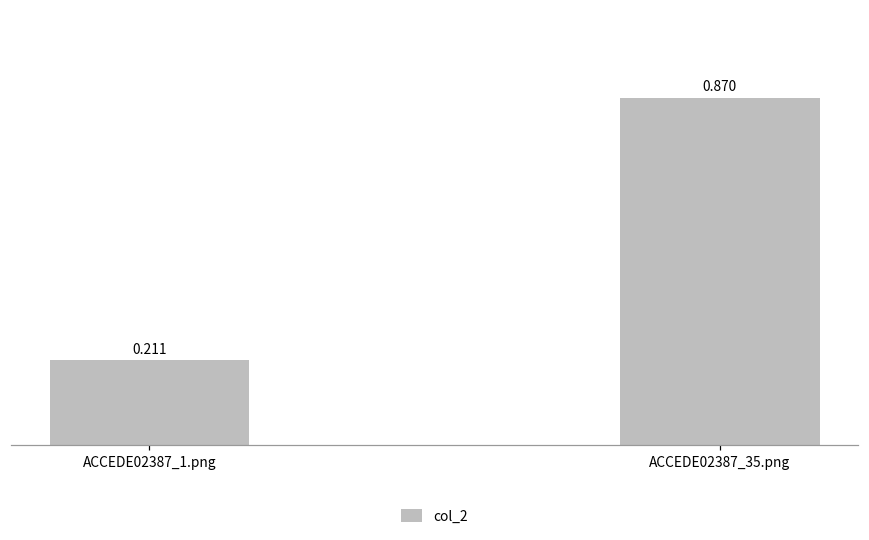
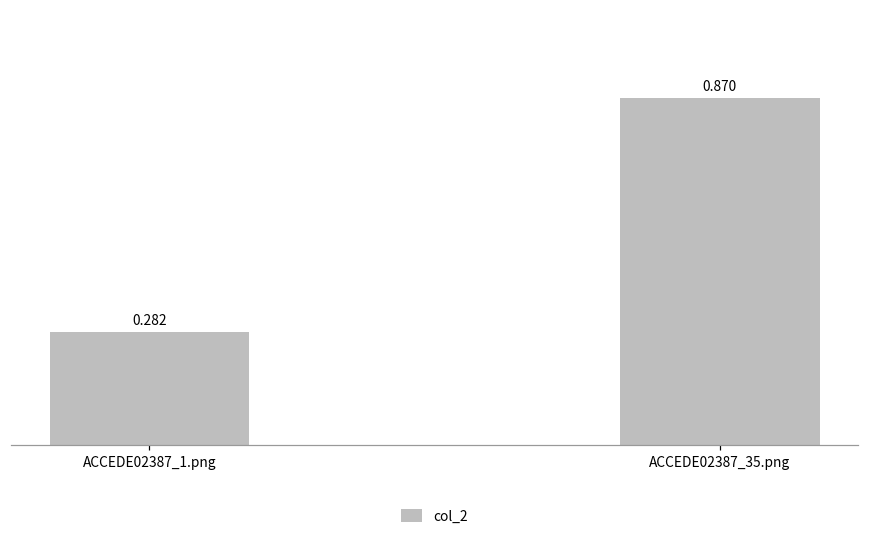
  {
-   "ACCEDE02387_1.png": 0.211,
+   "ACCEDE02387_1.png": 0.282,
    "ACCEDE02387_35.png": 0.870
  }
